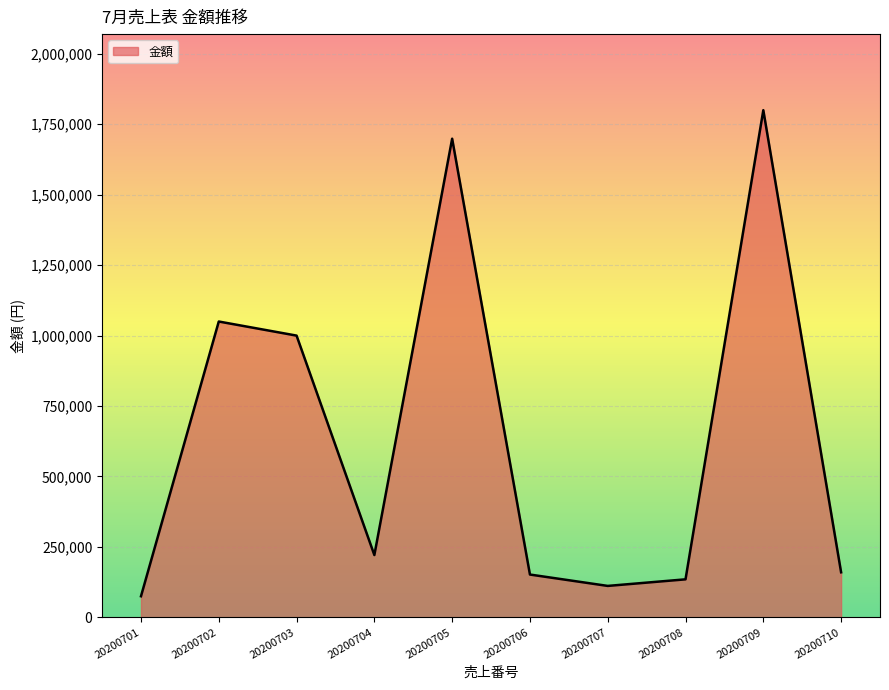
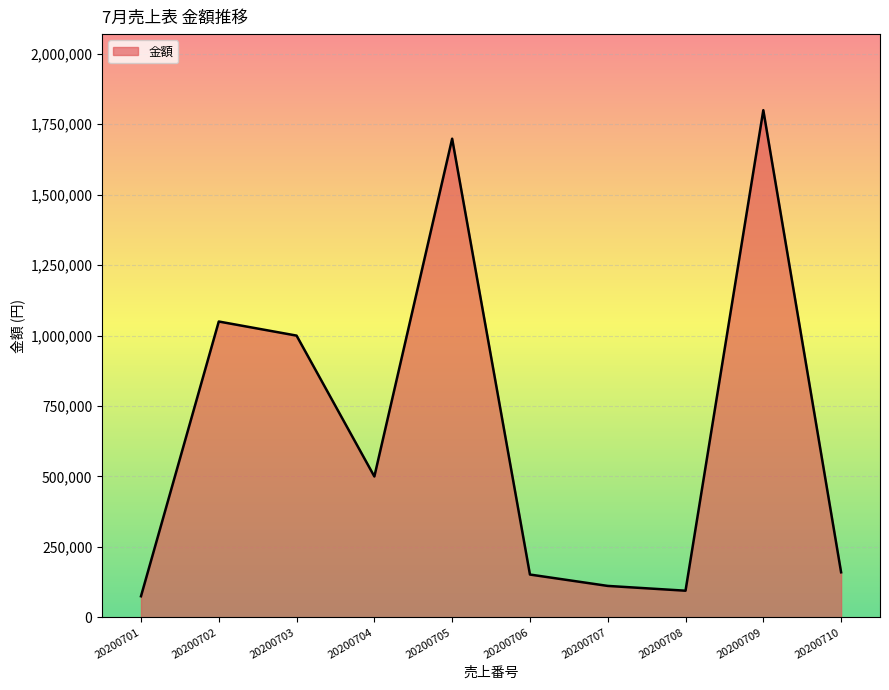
  {
    "20200701": "80,000",
    "20200702": "1,050,000",
    "20200703": "1,000,000",
-   "20200704": "220,000",
+   "20200704": "500,000",
    "20200705": "1,700,000",
    "20200706": "150,000",
    "20200707": "110,000",
-   "20200708": "140,000",
+   "20200708": "90,000",
    "20200709": "1,800,000",
    "20200710": "160,000"
  }
